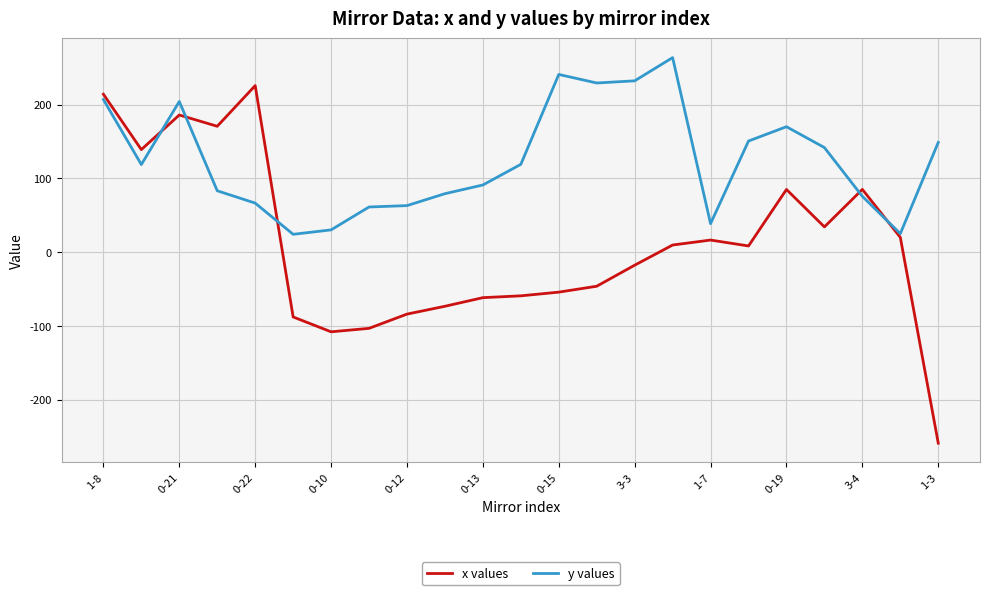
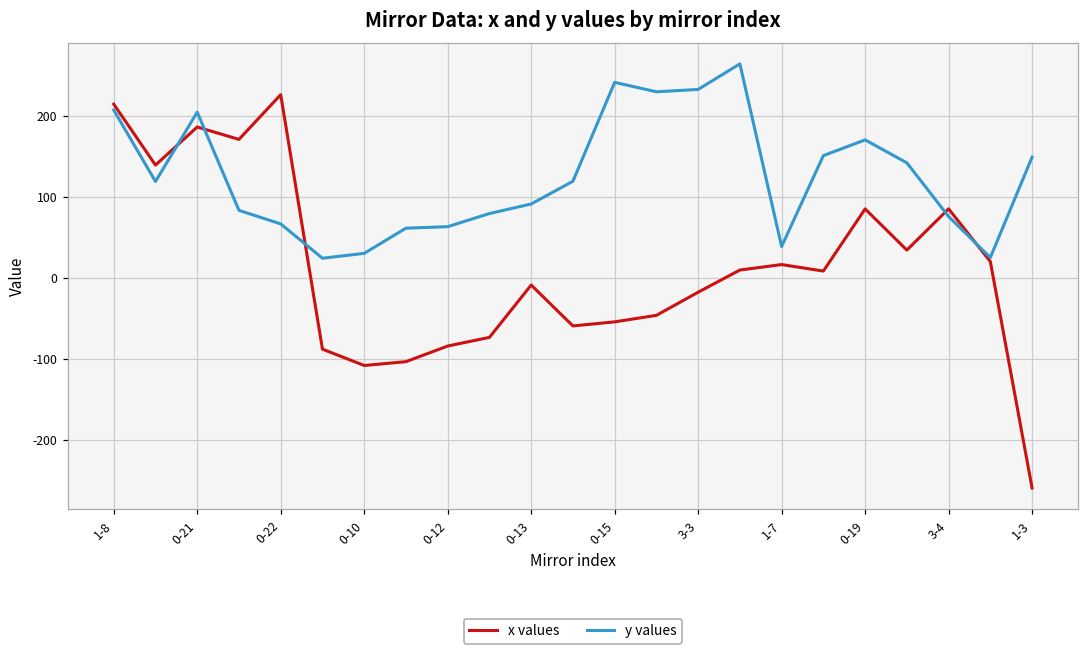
  {
    "x values": {
      "1-8": 210,
      "0-21": 190,
      "0-22": 230,
      "0-10": -110,
      "0-12": -80,
-     "0-13": -60,
+     "0-13": -10,
      "0-15": -50,
      "3-3": -20,
      "1-7": 20,
      "0-19": 90,
      "3-4": 90,
      "1-3": -260
    },
    "y values": {
      "1-8": 210,
      "0-21": 200,
      "0-22": 70,
      "0-10": 30,
      "0-12": 60,
      "0-13": 90,
      "0-15": 240,
      "3-3": 230,
      "1-7": 40,
      "0-19": 170,
      "3-4": 80,
      "1-3": 150
    }
  }
